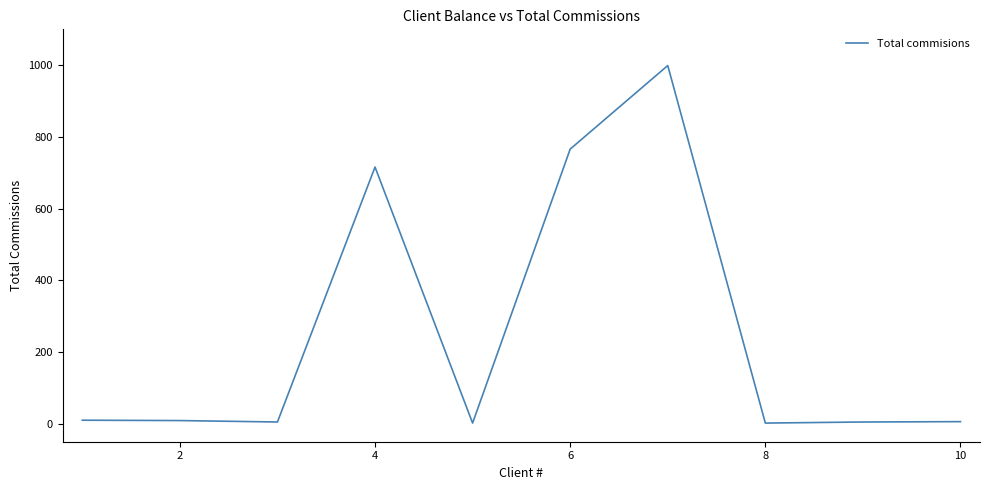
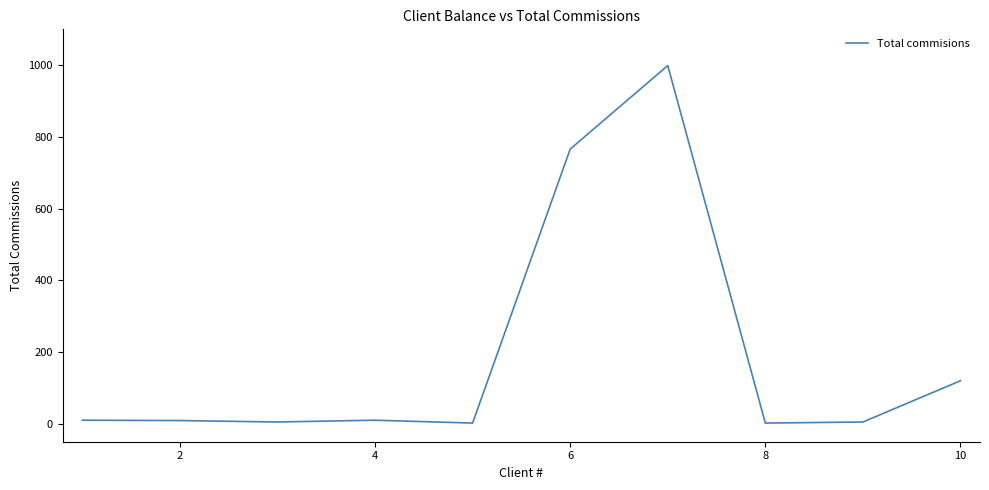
  {
    "2": 10,
-   "4": 720,
+   "4": 10,
    "6": 770,
    "8": 0,
-   "10": 10
+   "10": 120
  }
